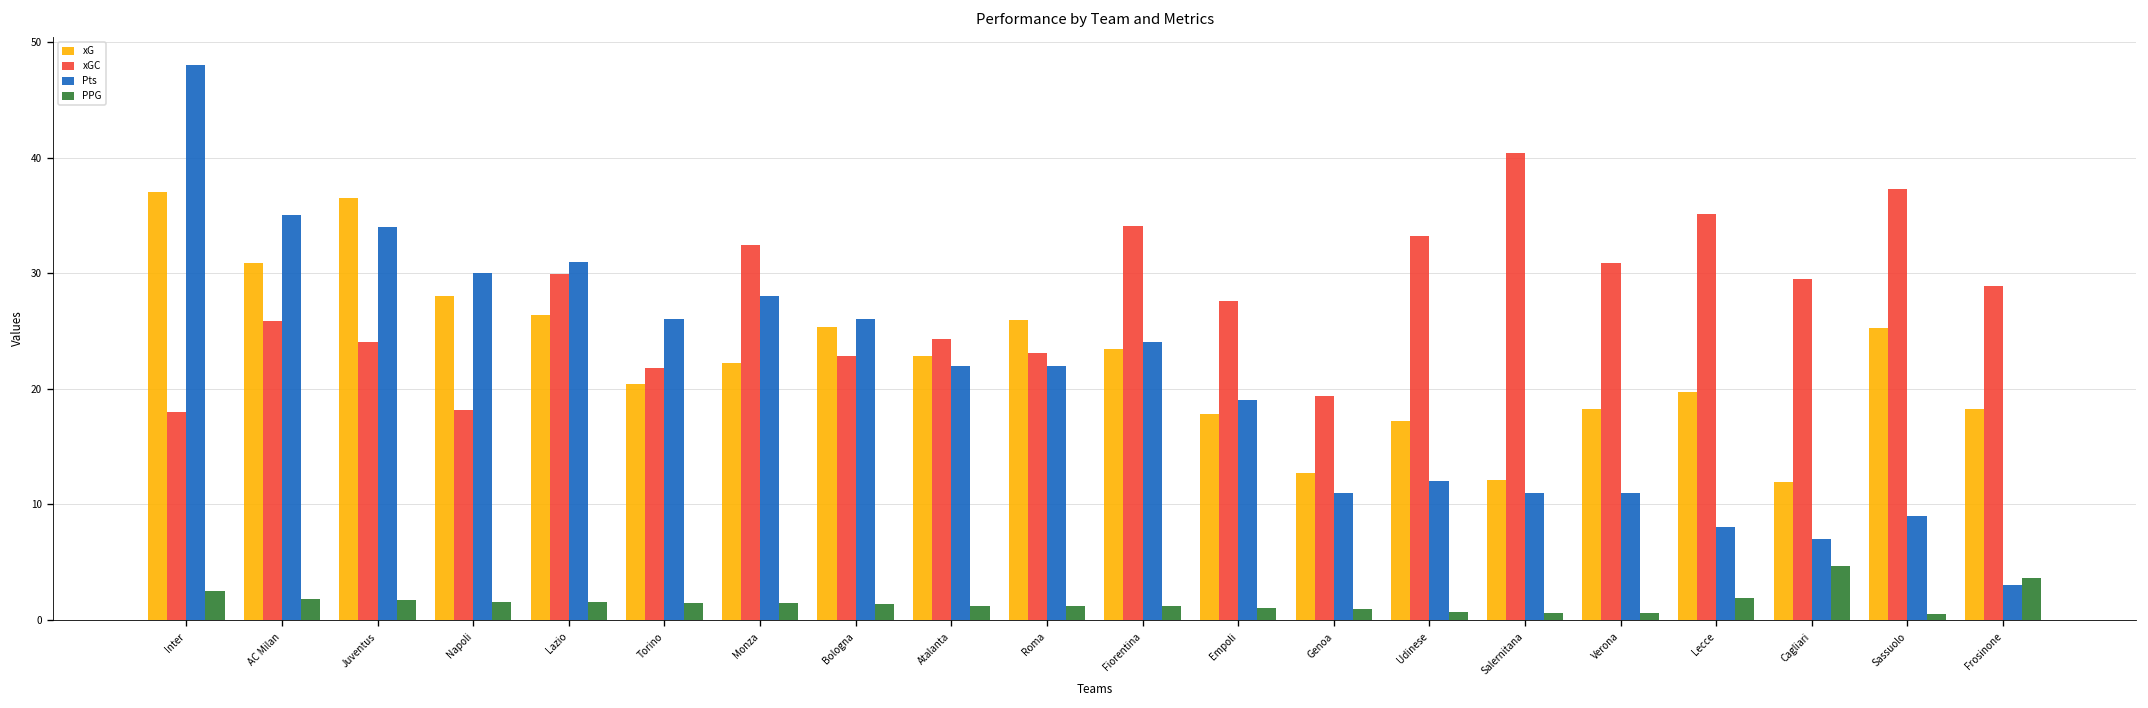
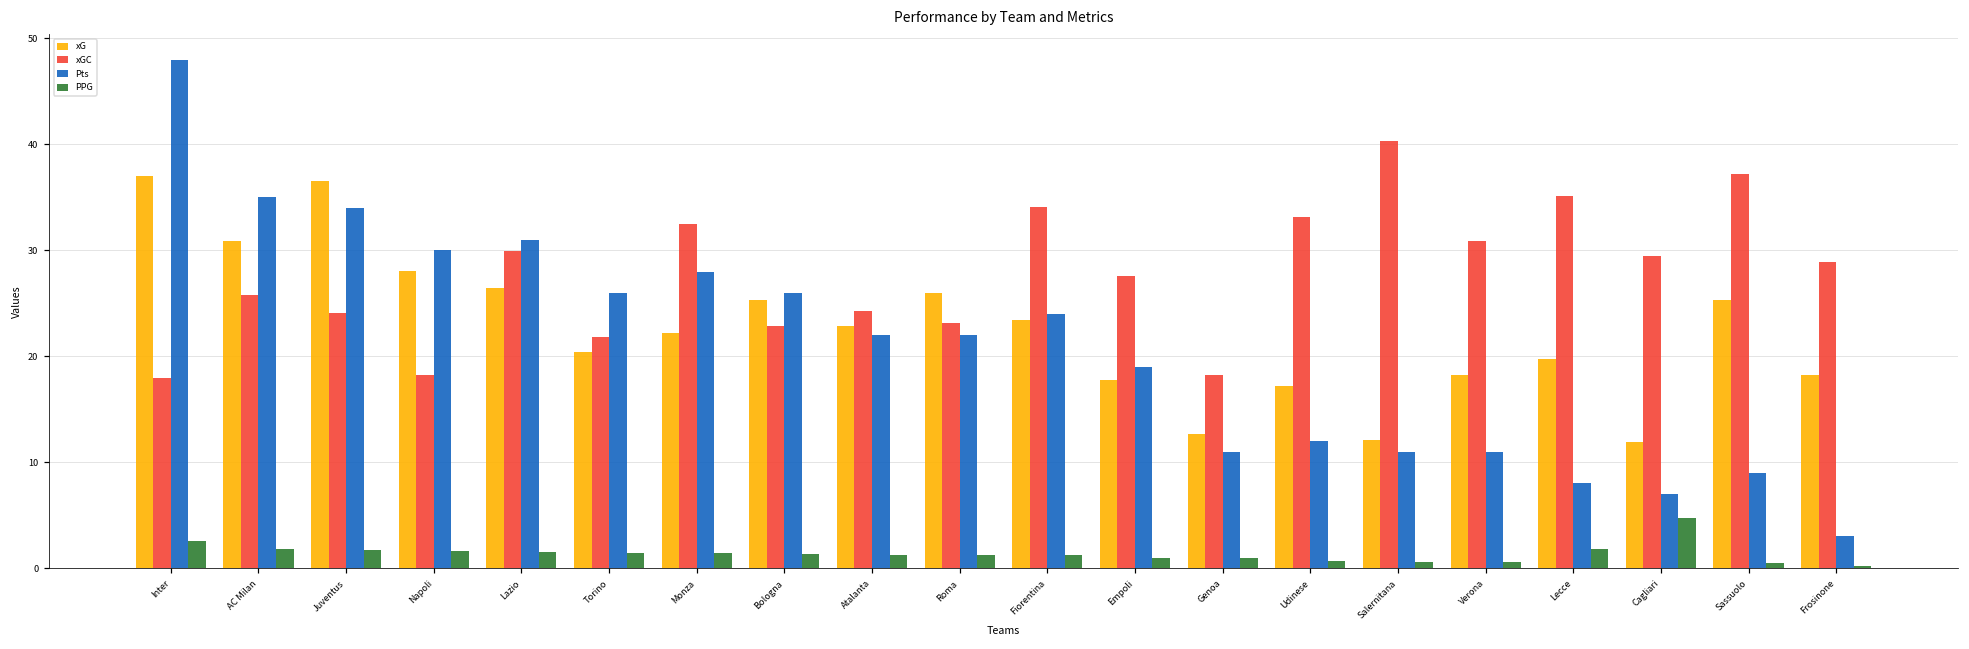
  {
    "xG": {
      "Inter": 37,
      "AC Milan": 31,
      "Juventus": 37,
      "Napoli": 28,
      "Lazio": 26,
      "Torino": 20,
      "Monza": 22,
      "Bologna": 25,
      "Atalanta": 23,
      "Roma": 26,
      "Fiorentina": 23,
      "Empoli": 18,
      "Genoa": 13,
      "Udinese": 17,
      "Salernitana": 12,
      "Verona": 18,
      "Lecce": 20,
      "Cagliari": 12,
      "Sassuolo": 25,
      "Frosinone": 18
    },
    "xGC": {
      "Inter": 18,
      "AC Milan": 26,
      "Juventus": 24,
      "Napoli": 18,
      "Lazio": 30,
      "Torino": 22,
      "Monza": 32,
      "Bologna": 23,
      "Atalanta": 24,
      "Roma": 23,
      "Fiorentina": 34,
      "Empoli": 28,
-     "Genoa": 19,
+     "Genoa": 18,
      "Udinese": 33,
      "Salernitana": 40,
      "Verona": 31,
      "Lecce": 35,
      "Cagliari": 29,
      "Sassuolo": 37,
      "Frosinone": 29
    },
    "Pts": {
      "Inter": 48,
      "AC Milan": 35,
      "Juventus": 34,
      "Napoli": 30,
      "Lazio": 31,
      "Torino": 26,
      "Monza": 28,
      "Bologna": 26,
      "Atalanta": 22,
      "Roma": 22,
      "Fiorentina": 24,
      "Empoli": 19,
      "Genoa": 11,
      "Udinese": 12,
      "Salernitana": 11,
      "Verona": 11,
      "Lecce": 8,
      "Cagliari": 7,
      "Sassuolo": 9,
      "Frosinone": 3
    },
    "PPG": {
      "Inter": 3,
      "AC Milan": 2,
      "Juventus": 2,
      "Napoli": 2,
      "Lazio": 2,
      "Torino": 1,
      "Monza": 1,
      "Bologna": 1,
      "Atalanta": 1,
      "Roma": 1,
      "Fiorentina": 1,
      "Empoli": 1,
      "Genoa": 1,
      "Udinese": 1,
      "Salernitana": 1,
      "Verona": 1,
      "Lecce": 2,
      "Cagliari": 5,
      "Sassuolo": 0,
-     "Frosinone": 4
+     "Frosinone": 0
    }
  }
